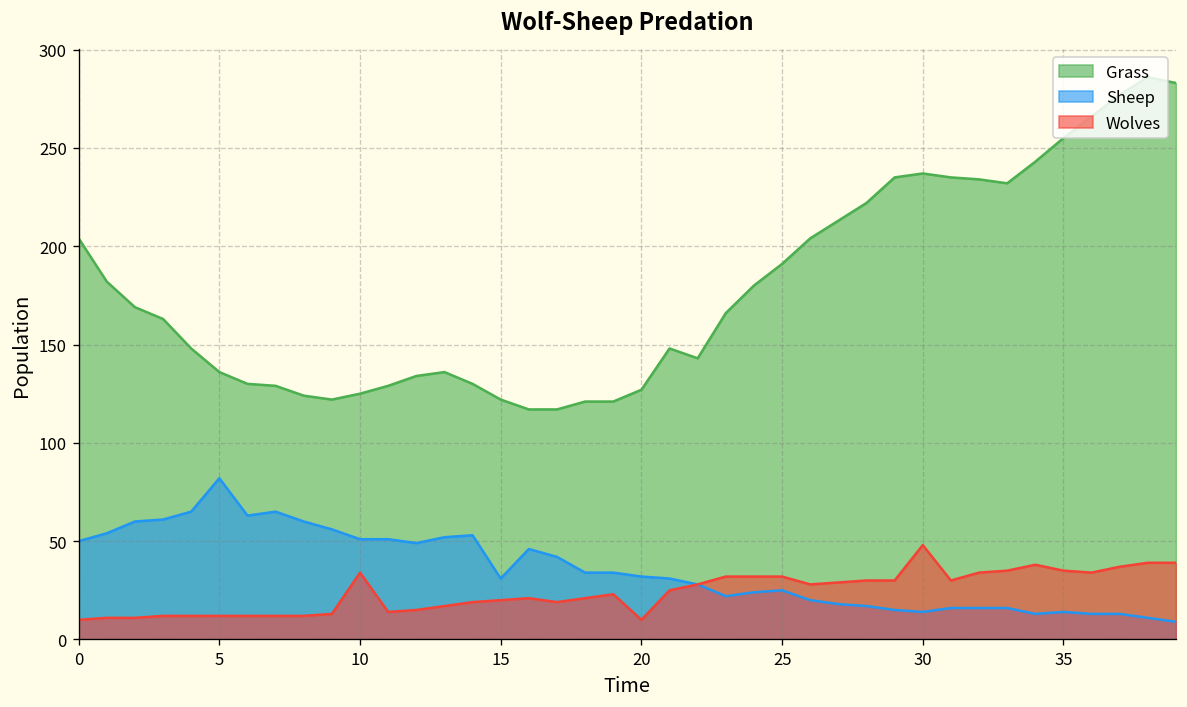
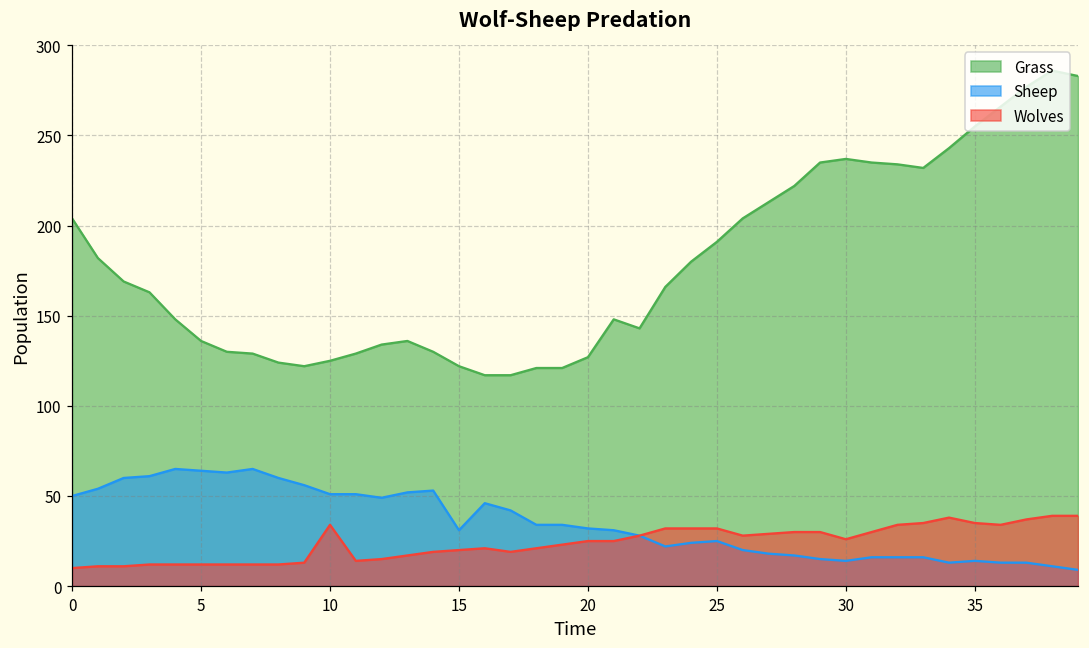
  {
    "Grass": {
      "0": 204,
      "5": 136,
      "10": 125,
      "15": 122,
      "20": 127,
      "25": 191,
      "30": 237,
      "35": 255
    },
    "Sheep": {
      "0": 50,
-     "5": 82,
+     "5": 64,
      "10": 51,
      "15": 31,
      "20": 32,
      "25": 25,
      "30": 14,
      "35": 14
    },
    "Wolves": {
      "0": 10,
      "5": 12,
      "10": 34,
      "15": 20,
-     "20": 10,
+     "20": 25,
      "25": 32,
-     "30": 48,
+     "30": 26,
      "35": 35
    }
  }
